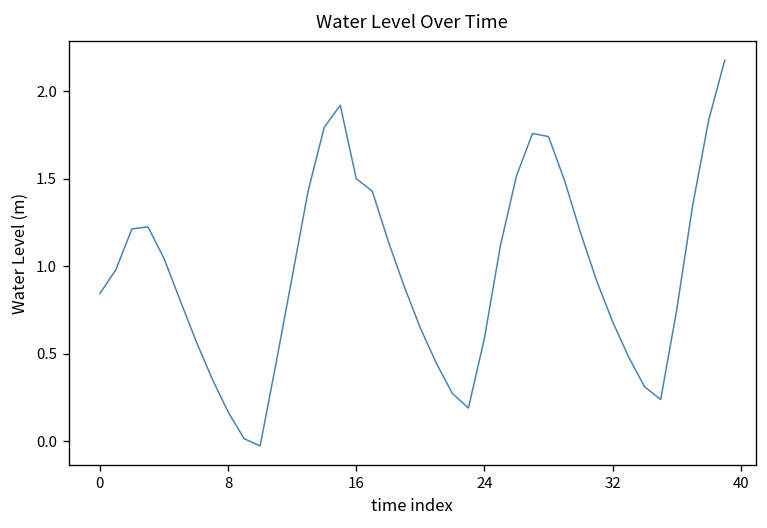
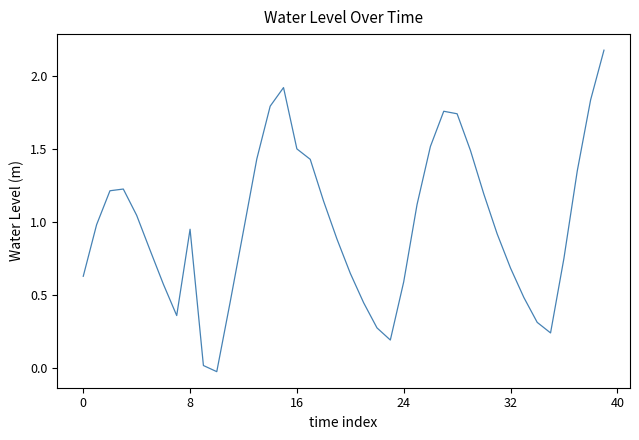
  {
-   "0": 0.84,
-   "8": 0.17,
+   "0": 0.63,
+   "8": 0.95,
    "16": 1.50,
    "24": 0.59,
    "32": 0.68
  }
